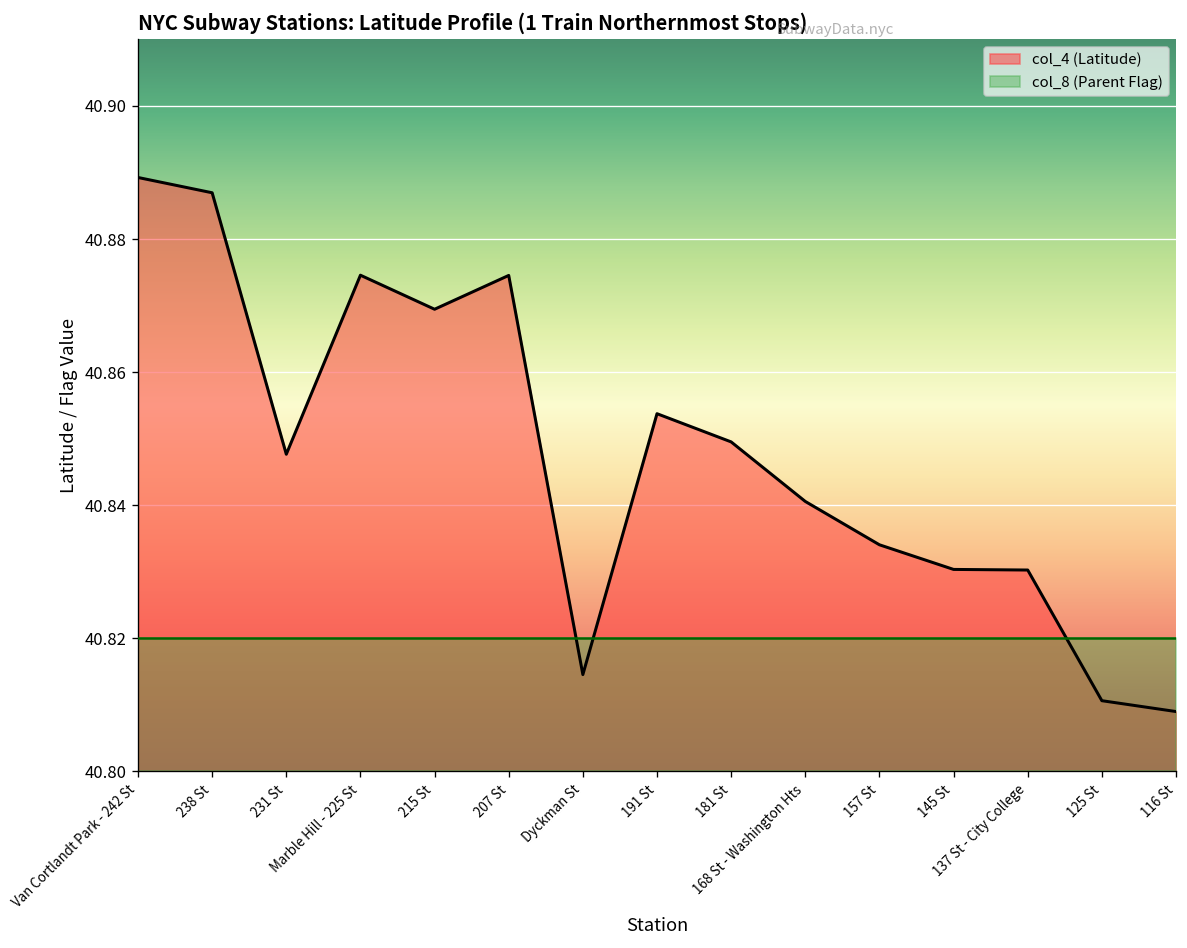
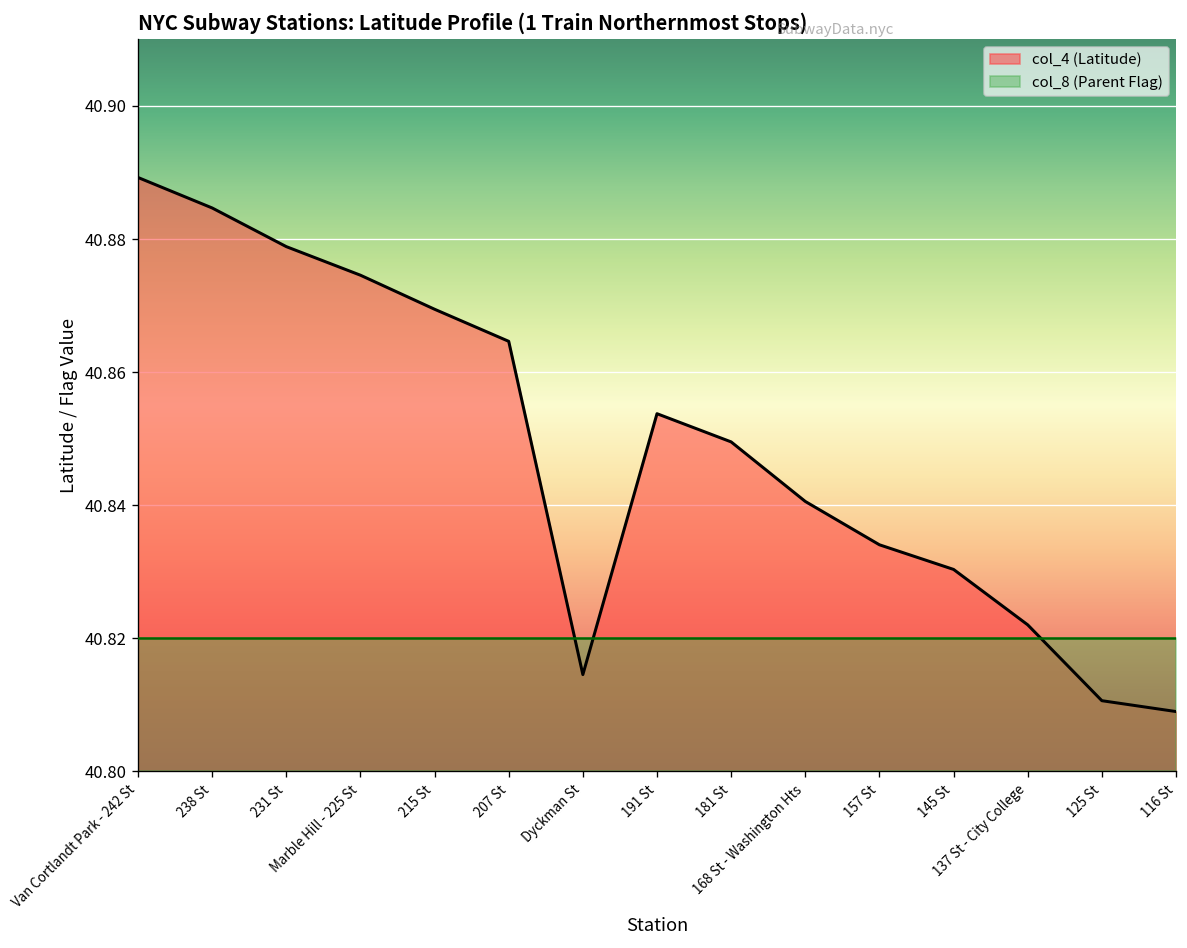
  {
    "col_4 (Latitude)": {
      "Van Cortlandt Park - 242 St": 40.889,
-     "238 St": 40.887,
-     "231 St": 40.848,
+     "238 St": 40.885,
+     "231 St": 40.879,
      "Marble Hill - 225 St": 40.875,
      "215 St": 40.869,
-     "207 St": 40.875,
+     "207 St": 40.865,
      "Dyckman St": 40.815,
      "191 St": 40.854,
      "181 St": 40.850,
      "168 St - Washington Hts": 40.841,
      "157 St": 40.834,
      "145 St": 40.830,
-     "137 St - City College": 40.830,
+     "137 St - City College": 40.822,
      "125 St": 40.811,
      "116 St": 40.809
    },
    "col_8 (Parent Flag)": {
      "Van Cortlandt Park - 242 St": 40.820,
      "238 St": 40.820,
      "231 St": 40.820,
      "Marble Hill - 225 St": 40.820,
      "215 St": 40.820,
      "207 St": 40.820,
      "Dyckman St": 40.820,
      "191 St": 40.820,
      "181 St": 40.820,
      "168 St - Washington Hts": 40.820,
      "157 St": 40.820,
      "145 St": 40.820,
      "137 St - City College": 40.820,
      "125 St": 40.820,
      "116 St": 40.820
    }
  }
